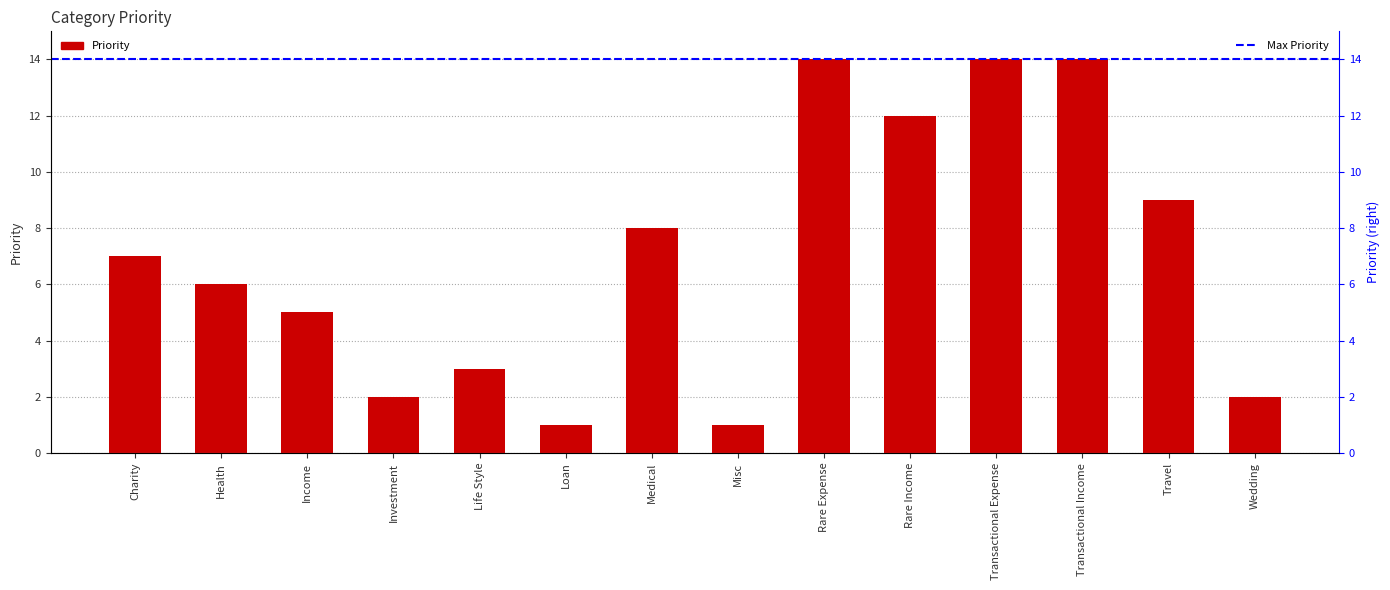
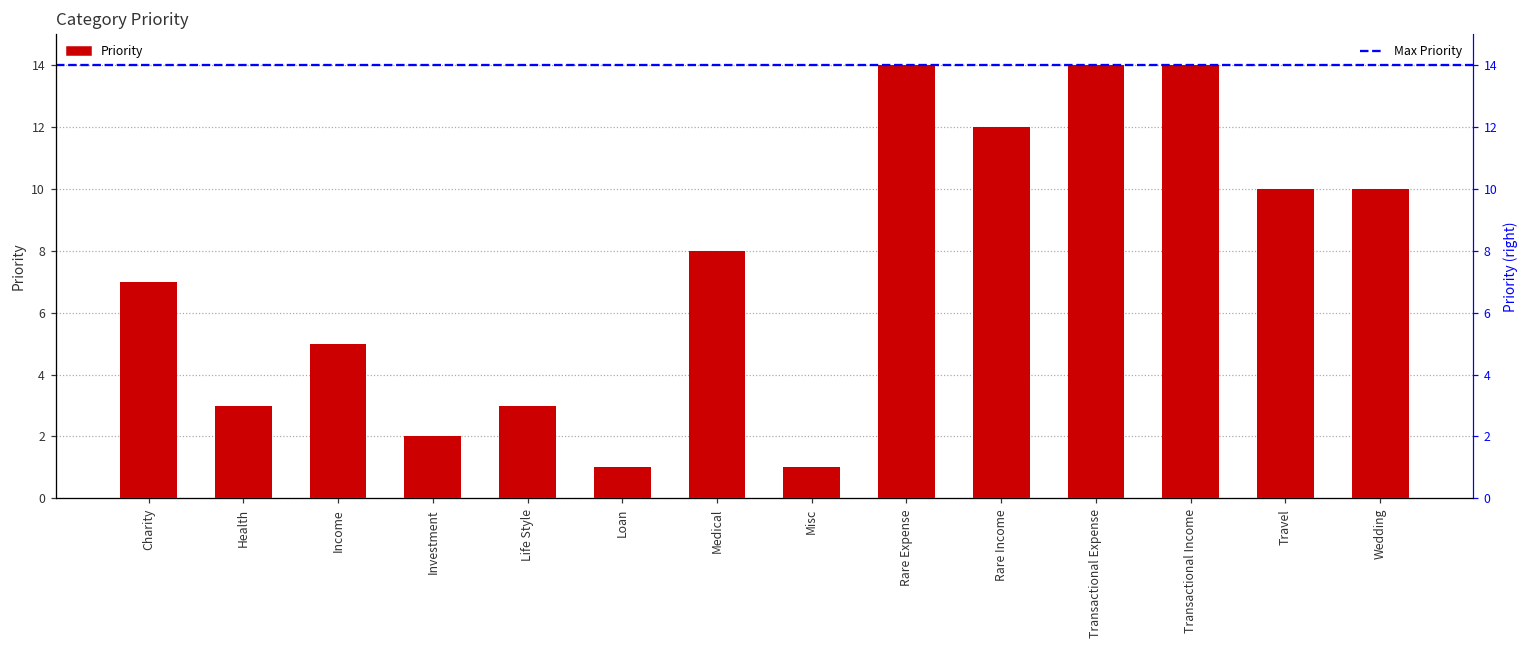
  {
    "Charity": 7,
-   "Health": 6,
+   "Health": 3,
    "Income": 5,
    "Investment": 2,
    "Life Style": 3,
    "Loan": 1,
    "Medical": 8,
    "Misc": 1,
    "Rare Expense": 14,
    "Rare Income": 12,
    "Transactional Expense": 14,
    "Transactional Income": 14,
-   "Travel": 9,
-   "Wedding": 2
+   "Travel": 10,
+   "Wedding": 10
  }
